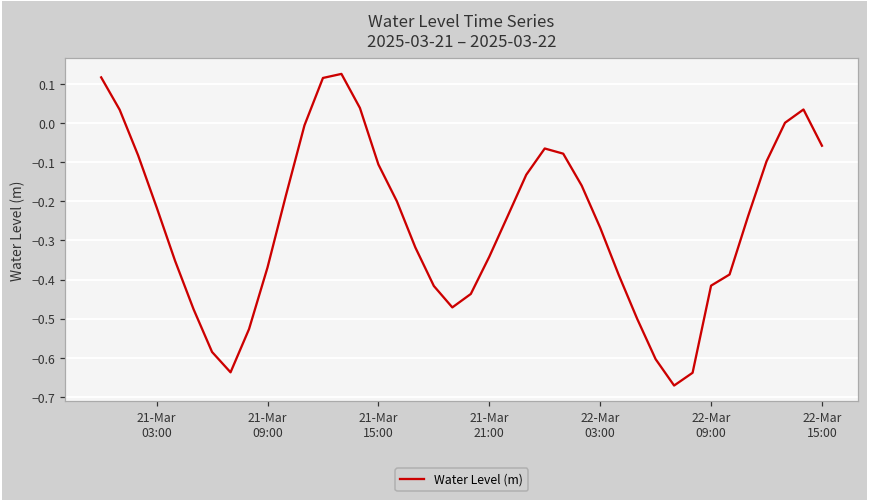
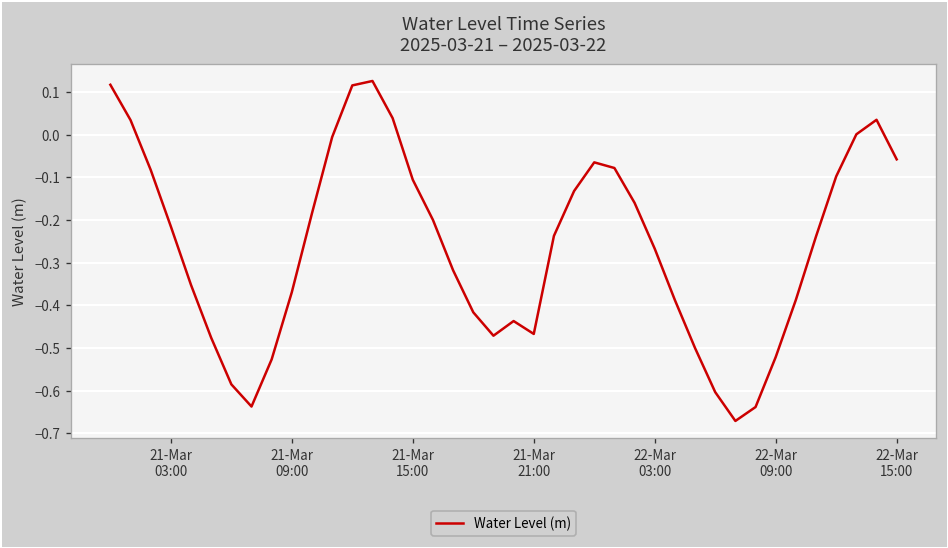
  {
    "21-Mar 03:00": -0.22,
    "21-Mar 09:00": -0.37,
    "21-Mar 15:00": -0.11,
-   "21-Mar 21:00": -0.34,
+   "21-Mar 21:00": -0.47,
    "22-Mar 03:00": -0.27,
-   "22-Mar 09:00": -0.42,
+   "22-Mar 09:00": -0.52,
    "22-Mar 15:00": -0.06
  }
